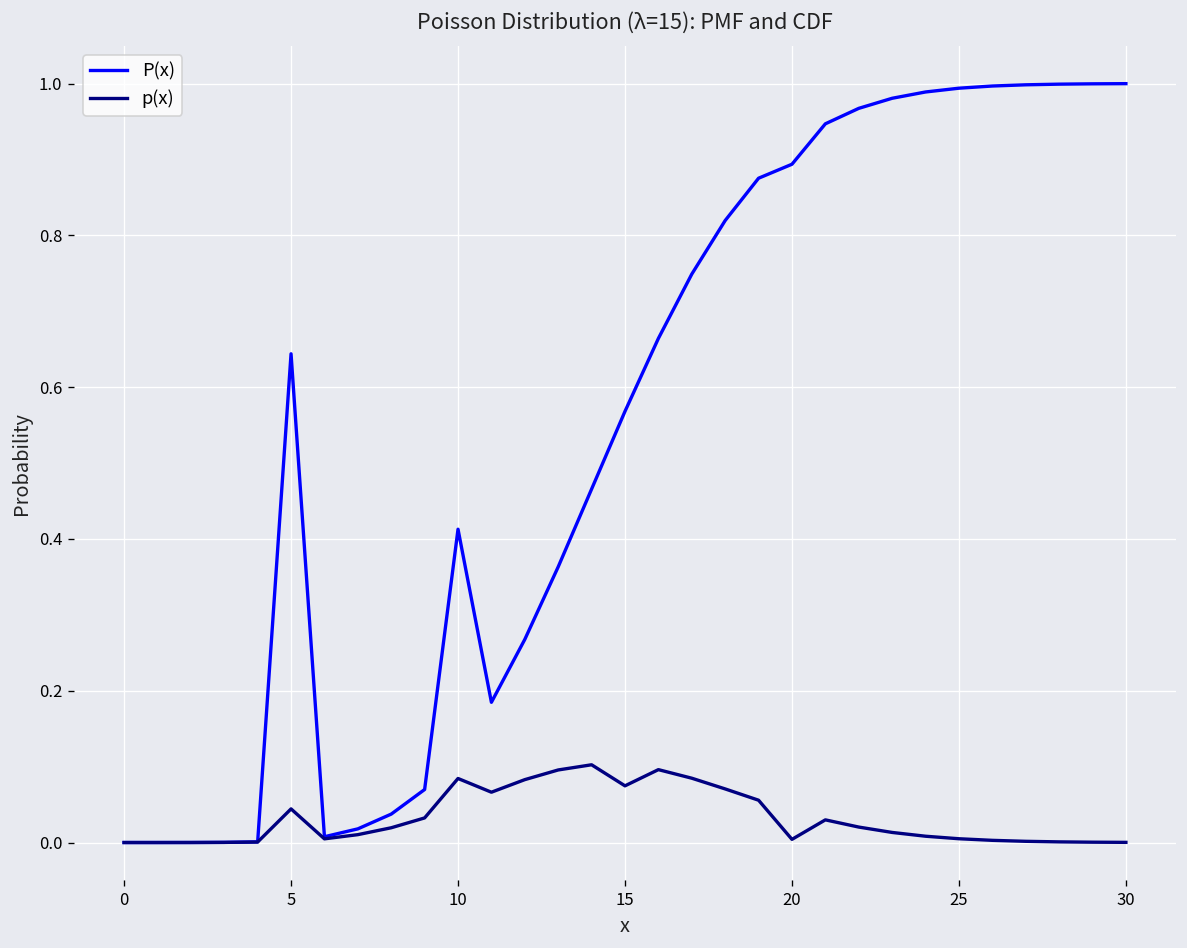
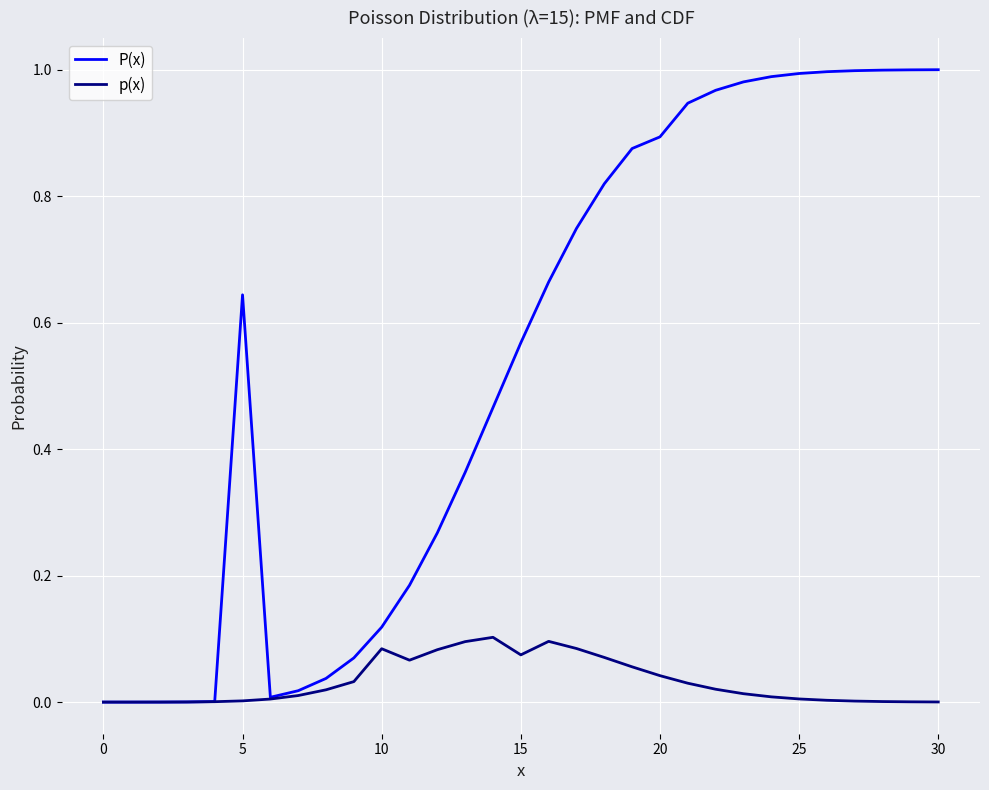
  {
    "P(x)": {
      "5": 0.64,
-     "10": 0.41,
+     "10": 0.12,
      "15": 0.57,
      "20": 0.89,
      "25": 0.99,
      "30": 1.00
    },
    "p(x)": {
-     "5": 0.04,
+     "5": 0.00,
      "10": 0.08,
      "15": 0.07,
-     "20": 0.00,
+     "20": 0.04,
      "25": 0.00,
      "30": 0.00
    }
  }
